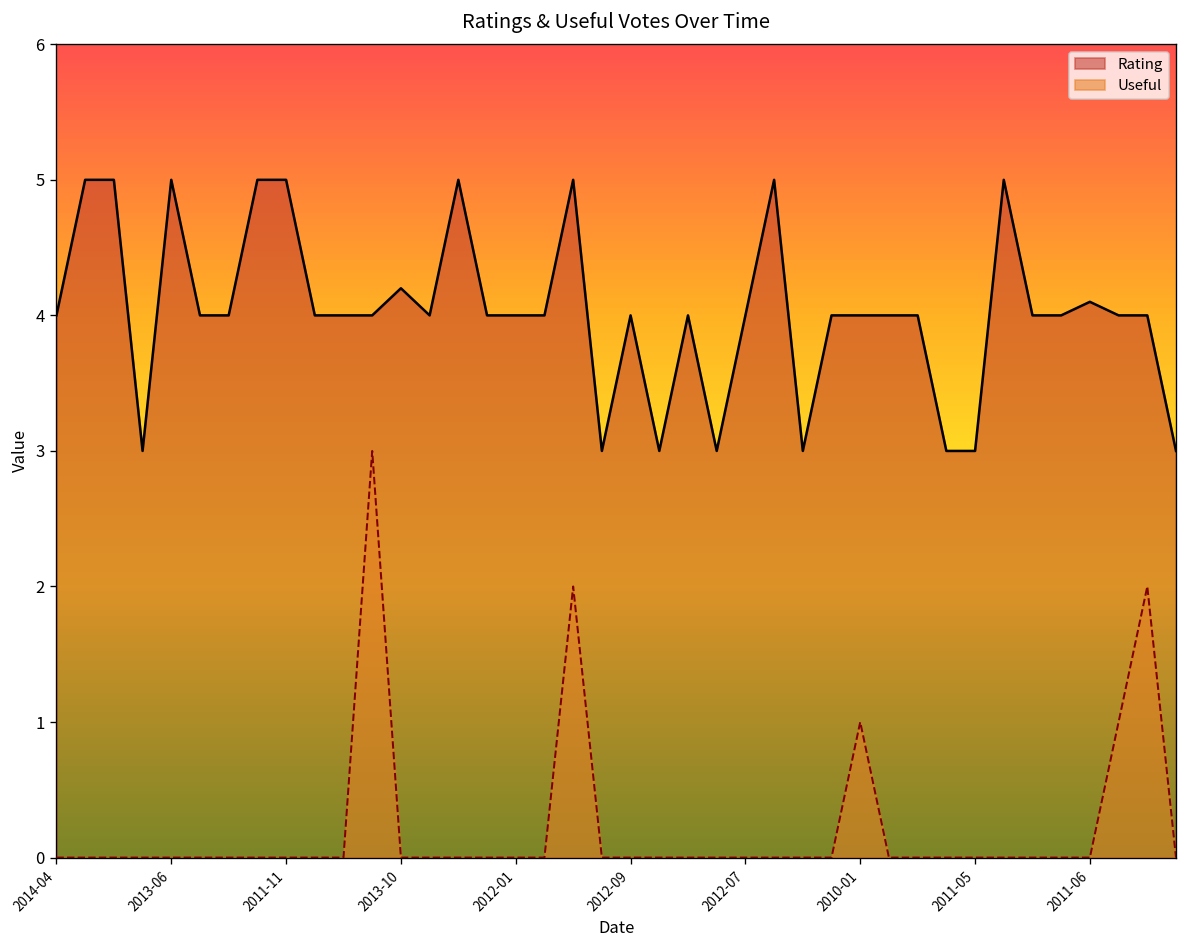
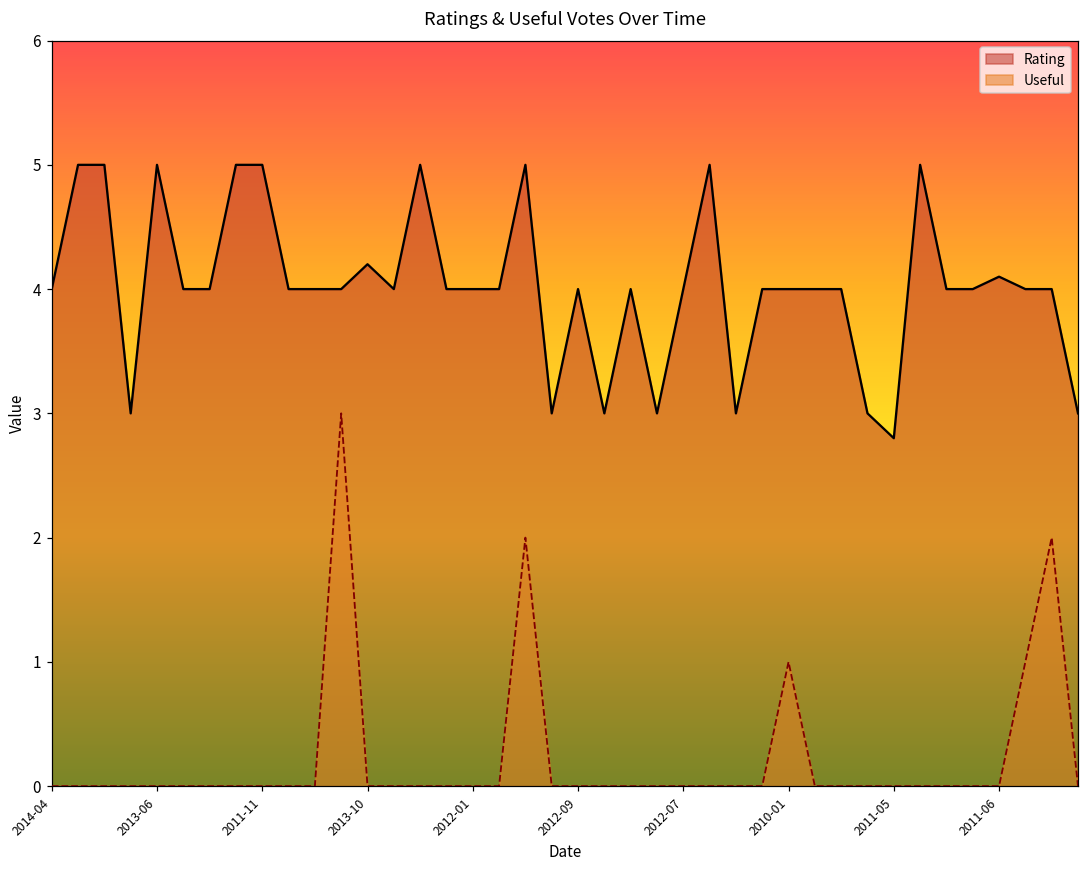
  {
    "Rating": {
      "2011-11": 5.0,
      "2013-10": 4.2,
-     "2011-05": 3.0,
+     "2011-05": 2.8,
      "2011-06": 4.1
    },
    "Useful": {
      "2011-11": 0.0,
      "2013-10": 0.0,
      "2011-05": 0.0,
      "2011-06": 0.0
    }
  }
